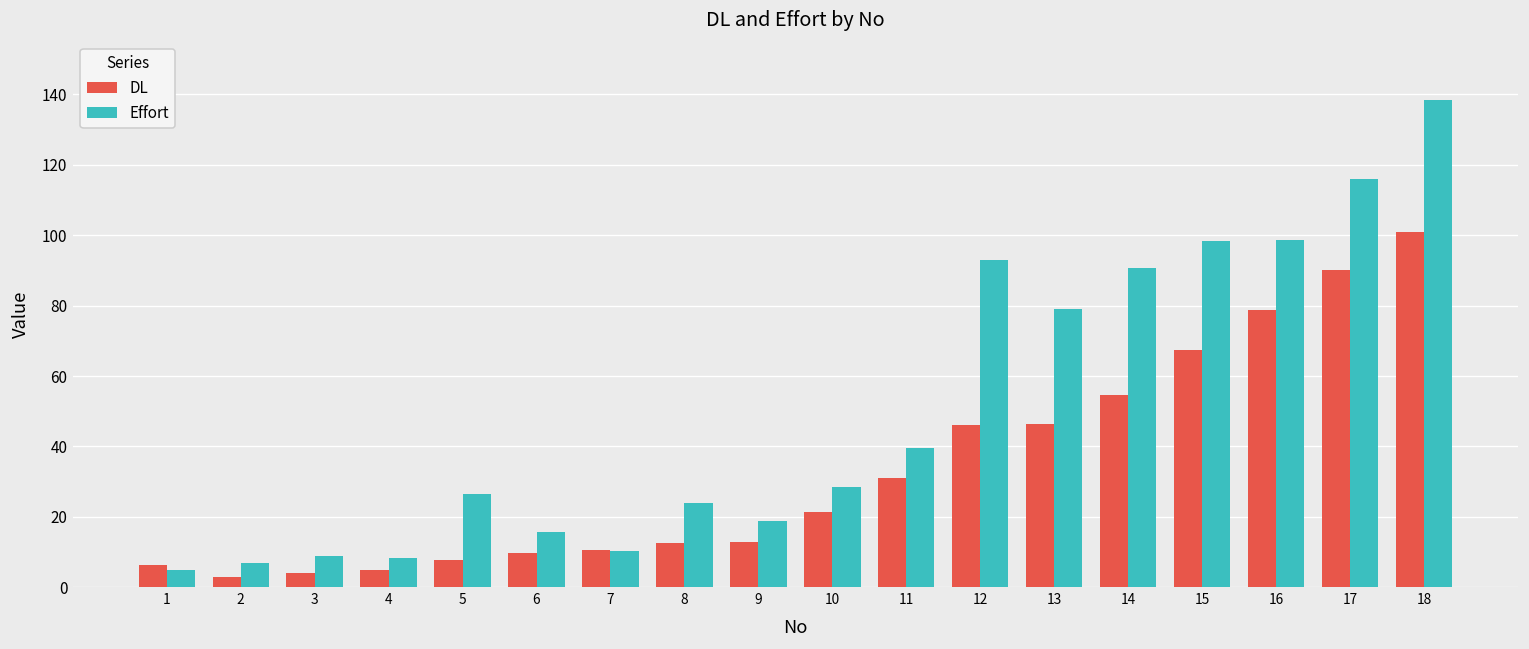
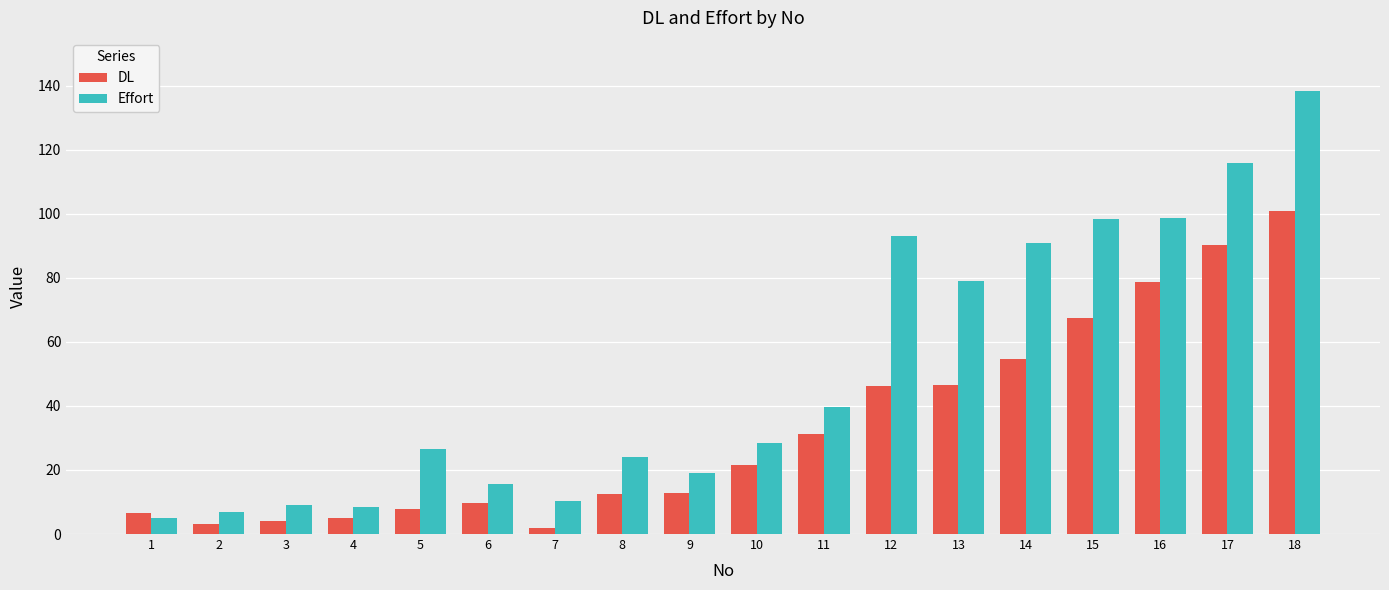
  {
    "DL": {
      "1": 7,
      "2": 3,
      "3": 4,
      "4": 5,
      "5": 8,
      "6": 10,
-     "7": 11,
+     "7": 2,
      "8": 13,
      "9": 13,
      "10": 22,
      "11": 31,
      "12": 46,
      "13": 47,
      "14": 55,
      "15": 68,
      "16": 79,
      "17": 90,
      "18": 101
    },
    "Effort": {
      "1": 5,
      "2": 7,
      "3": 9,
      "4": 8,
      "5": 27,
      "6": 16,
      "7": 10,
      "8": 24,
      "9": 19,
      "10": 29,
      "11": 40,
      "12": 93,
      "13": 79,
      "14": 91,
      "15": 98,
      "16": 99,
      "17": 116,
      "18": 138
    }
  }
